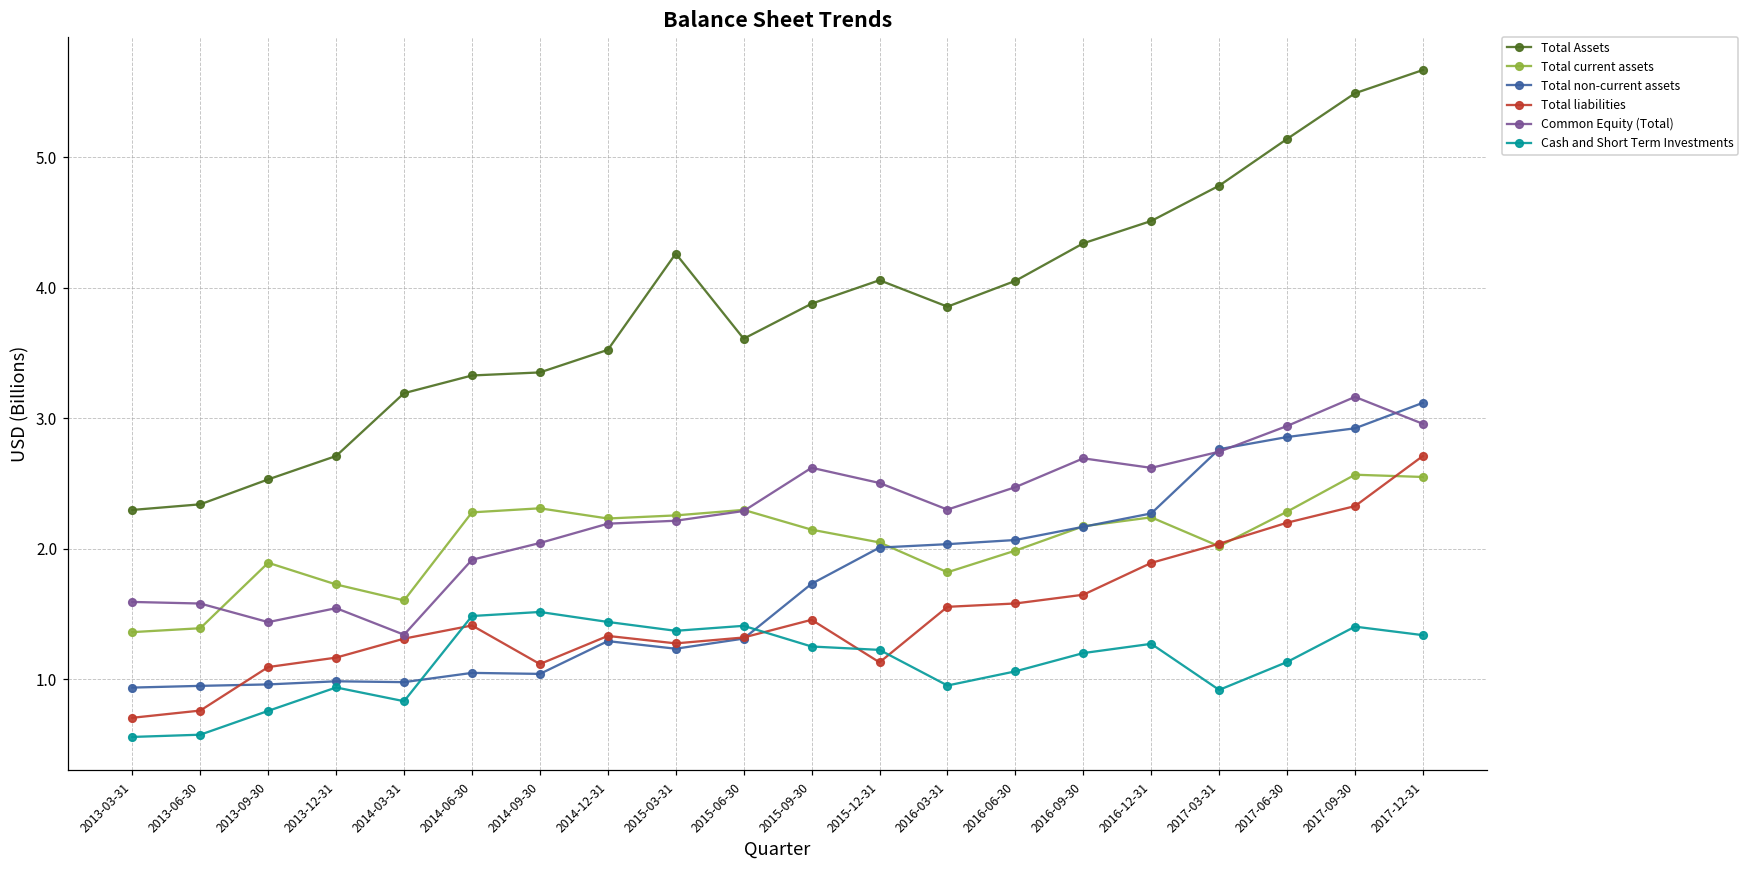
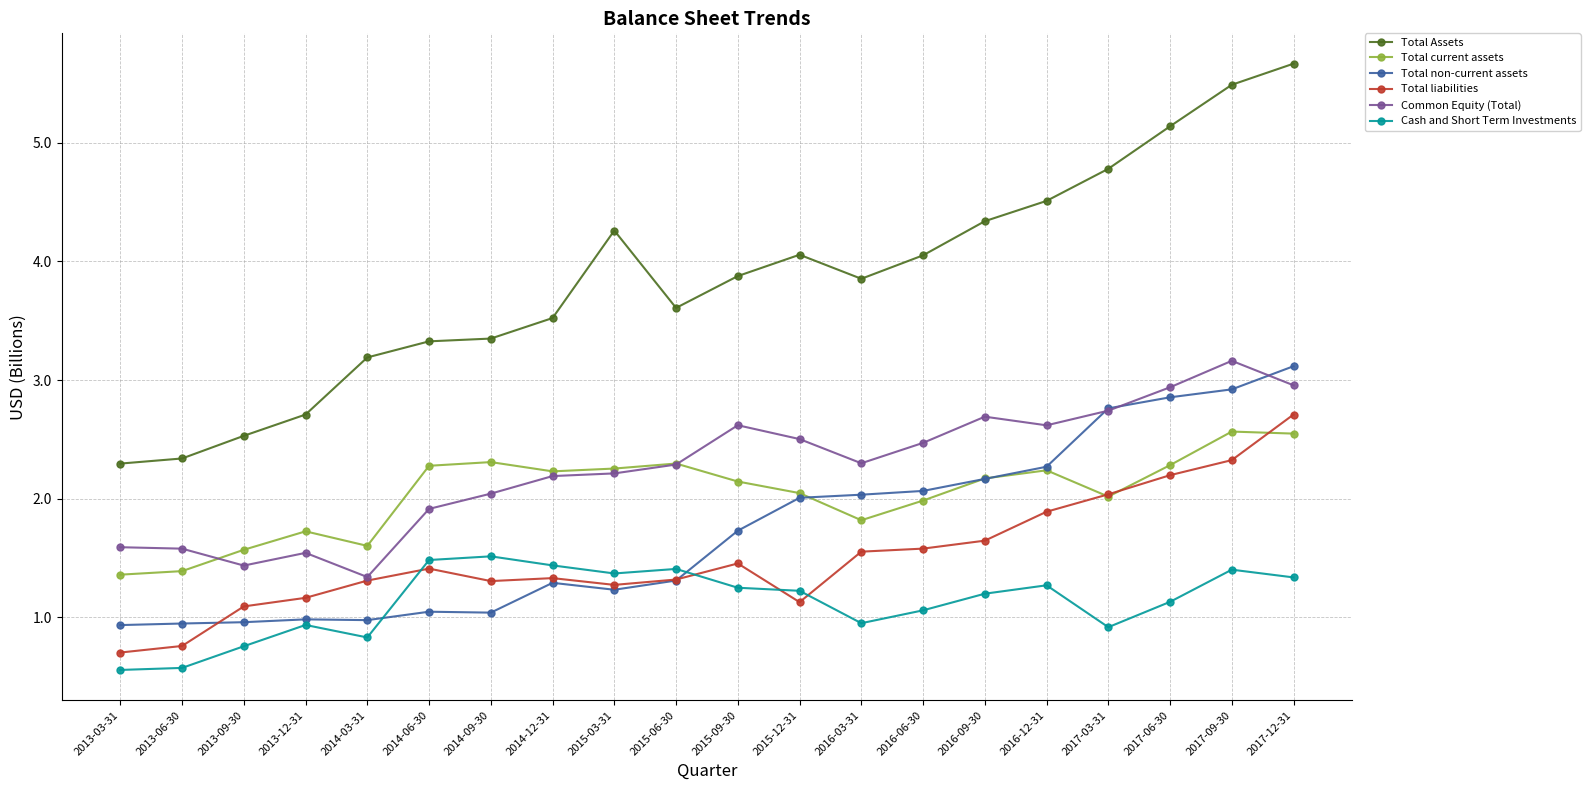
  {
    "Total Assets": {
      "2013-03-31": 2.30,
      "2013-06-30": 2.34,
      "2013-09-30": 2.53,
      "2013-12-31": 2.71,
      "2014-03-31": 3.19,
      "2014-06-30": 3.33,
      "2014-09-30": 3.35,
      "2014-12-31": 3.52,
      "2015-03-31": 4.26,
      "2015-06-30": 3.61,
      "2015-09-30": 3.88,
      "2015-12-31": 4.06,
      "2016-03-31": 3.85,
      "2016-06-30": 4.05,
      "2016-09-30": 4.34,
      "2016-12-31": 4.51,
      "2017-03-31": 4.78,
      "2017-06-30": 5.14,
      "2017-09-30": 5.49,
      "2017-12-31": 5.67
    },
    "Total current assets": {
      "2013-03-31": 1.36,
      "2013-06-30": 1.39,
-     "2013-09-30": 1.89,
+     "2013-09-30": 1.57,
      "2013-12-31": 1.73,
      "2014-03-31": 1.60,
      "2014-06-30": 2.28,
      "2014-09-30": 2.31,
      "2014-12-31": 2.23,
      "2015-03-31": 2.25,
      "2015-09-30": 2.15,
      "2015-12-31": 2.05,
      "2016-03-31": 1.82,
      "2016-06-30": 1.99,
      "2016-12-31": 2.24,
      "2017-06-30": 2.28,
      "2017-09-30": 2.57,
      "2017-12-31": 2.55
    },
    "Total non-current assets": {
      "2013-03-31": 0.94,
      "2013-06-30": 0.95,
      "2013-09-30": 0.96,
      "2013-12-31": 0.98,
      "2014-03-31": 0.98,
      "2014-06-30": 1.05,
      "2014-09-30": 1.04,
      "2014-12-31": 1.29,
      "2015-03-31": 1.23,
      "2015-09-30": 1.73,
      "2015-12-31": 2.01,
      "2016-03-31": 2.03,
      "2016-06-30": 2.07,
      "2016-12-31": 2.27,
      "2017-06-30": 2.86,
      "2017-09-30": 2.92,
      "2017-12-31": 3.12
    },
    "Total liabilities": {
      "2013-03-31": 0.70,
      "2013-06-30": 0.76,
      "2013-09-30": 1.09,
      "2013-12-31": 1.17,
      "2014-03-31": 1.31,
      "2014-06-30": 1.41,
-     "2014-09-30": 1.12,
+     "2014-09-30": 1.31,
      "2014-12-31": 1.33,
      "2015-03-31": 1.27,
      "2015-09-30": 1.46,
      "2015-12-31": 1.13,
      "2016-03-31": 1.55,
      "2016-06-30": 1.58,
      "2016-09-30": 1.65,
      "2016-12-31": 1.89,
      "2017-06-30": 2.20,
      "2017-09-30": 2.33,
      "2017-12-31": 2.71
    },
    "Common Equity (Total)": {
      "2013-03-31": 1.59,
      "2013-06-30": 1.58,
      "2013-09-30": 1.44,
      "2013-12-31": 1.54,
      "2014-03-31": 1.34,
      "2014-06-30": 1.91,
      "2014-09-30": 2.04,
      "2014-12-31": 2.19,
      "2015-03-31": 2.21,
      "2015-09-30": 2.62,
      "2015-12-31": 2.50,
      "2016-03-31": 2.30,
      "2016-06-30": 2.47,
      "2016-09-30": 2.69,
      "2016-12-31": 2.62,
      "2017-06-30": 2.94,
      "2017-09-30": 3.16,
      "2017-12-31": 2.96
    },
    "Cash and Short Term Investments": {
      "2013-03-31": 0.56,
      "2013-06-30": 0.58,
      "2013-09-30": 0.76,
      "2013-12-31": 0.94,
      "2014-03-31": 0.83,
      "2014-06-30": 1.48,
      "2014-09-30": 1.52,
      "2014-12-31": 1.44,
      "2015-03-31": 1.37,
      "2015-06-30": 1.41,
      "2015-09-30": 1.25,
      "2015-12-31": 1.22,
      "2016-03-31": 0.95,
      "2016-06-30": 1.06,
      "2016-09-30": 1.20,
      "2016-12-31": 1.27,
      "2017-03-31": 0.92,
      "2017-06-30": 1.13,
      "2017-09-30": 1.40,
      "2017-12-31": 1.34
    }
  }
